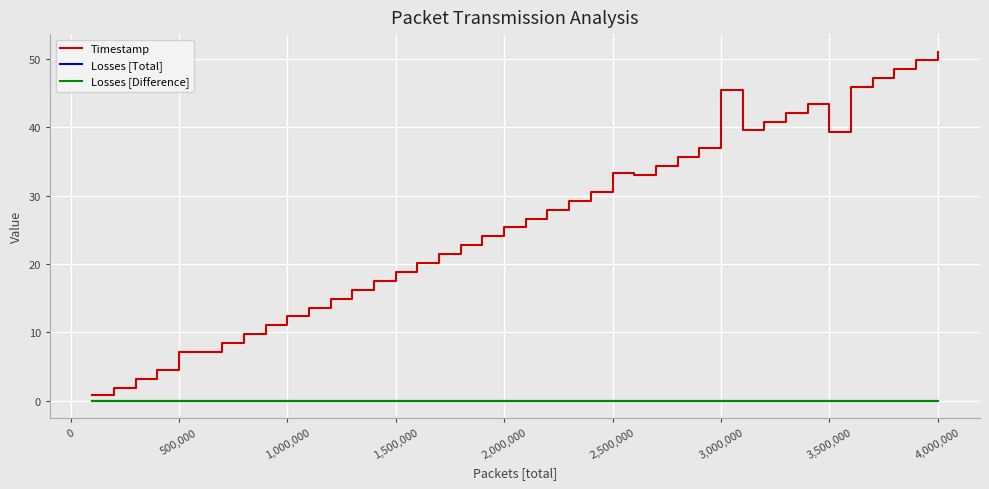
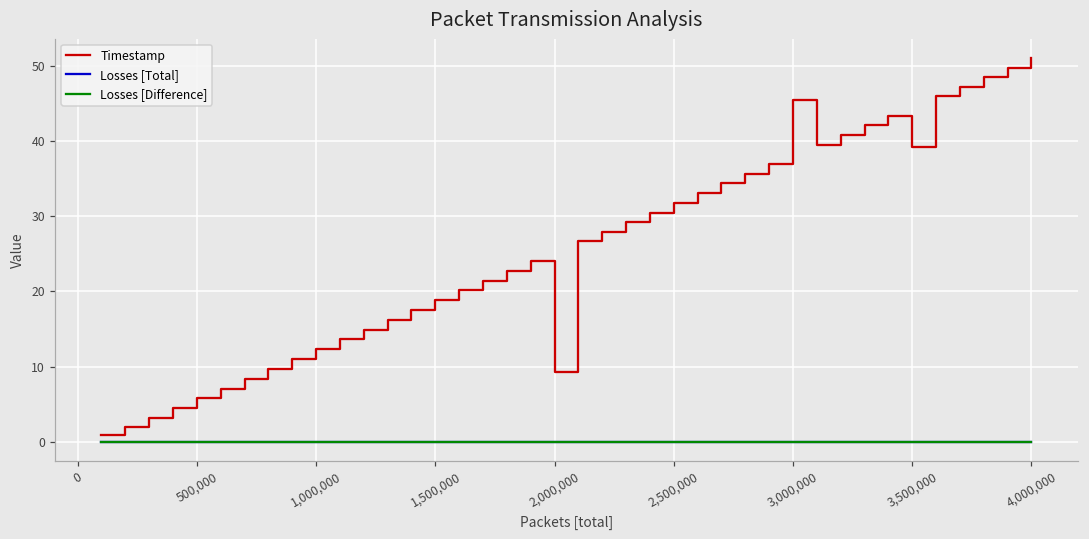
  {
    "Timestamp": {
-     "500,000": 7,
+     "500,000": 6,
      "1,000,000": 12,
      "1,500,000": 19,
-     "2,000,000": 25,
-     "2,500,000": 33,
+     "2,000,000": 9,
+     "2,500,000": 32,
      "3,000,000": 45,
      "3,500,000": 39,
      "4,000,000": 51
    },
    "Losses [Difference]": {
      "500,000": 0,
      "1,000,000": 0,
      "1,500,000": 0,
      "2,000,000": 0,
      "2,500,000": 0,
      "3,000,000": 0,
      "3,500,000": 0,
      "4,000,000": 0
    }
  }
